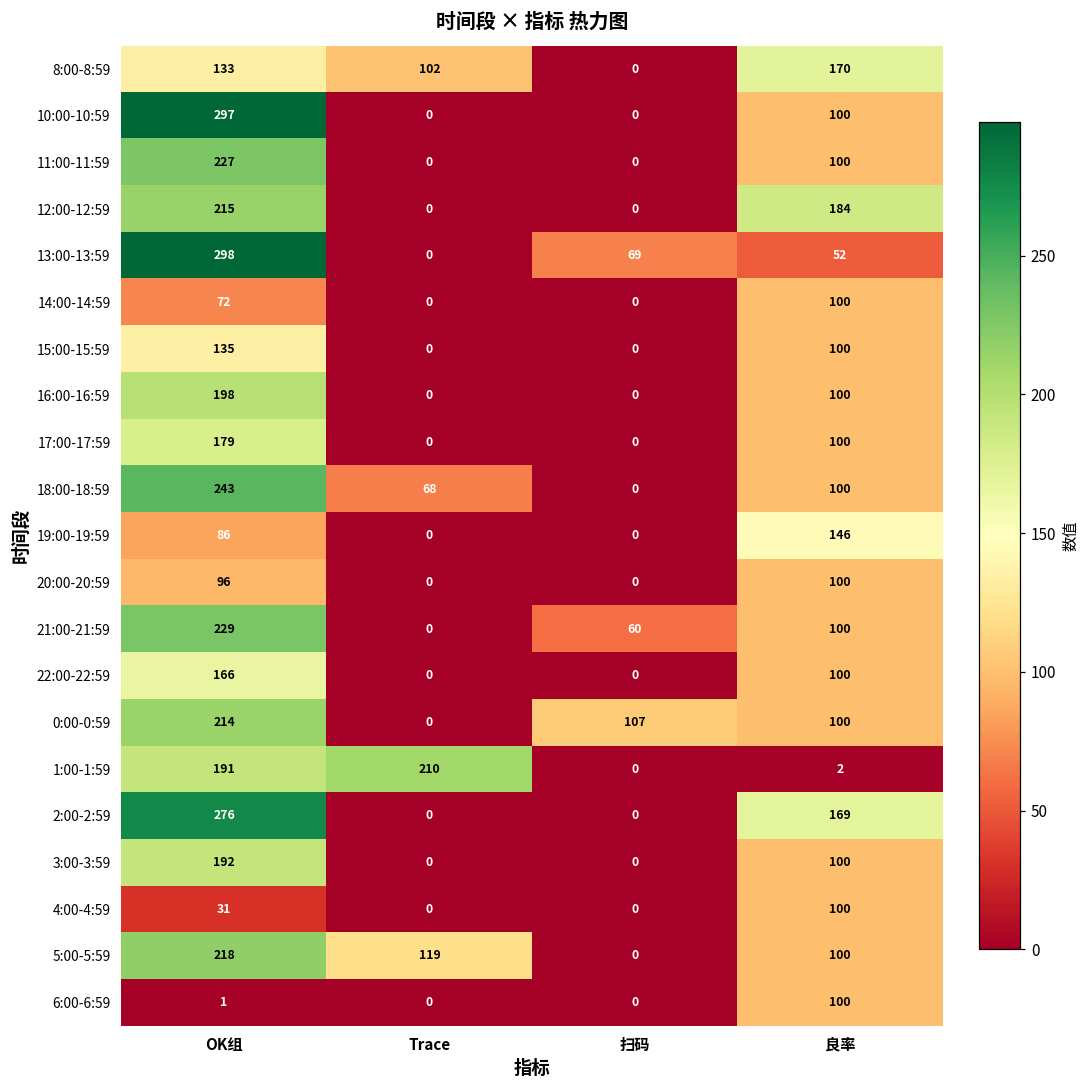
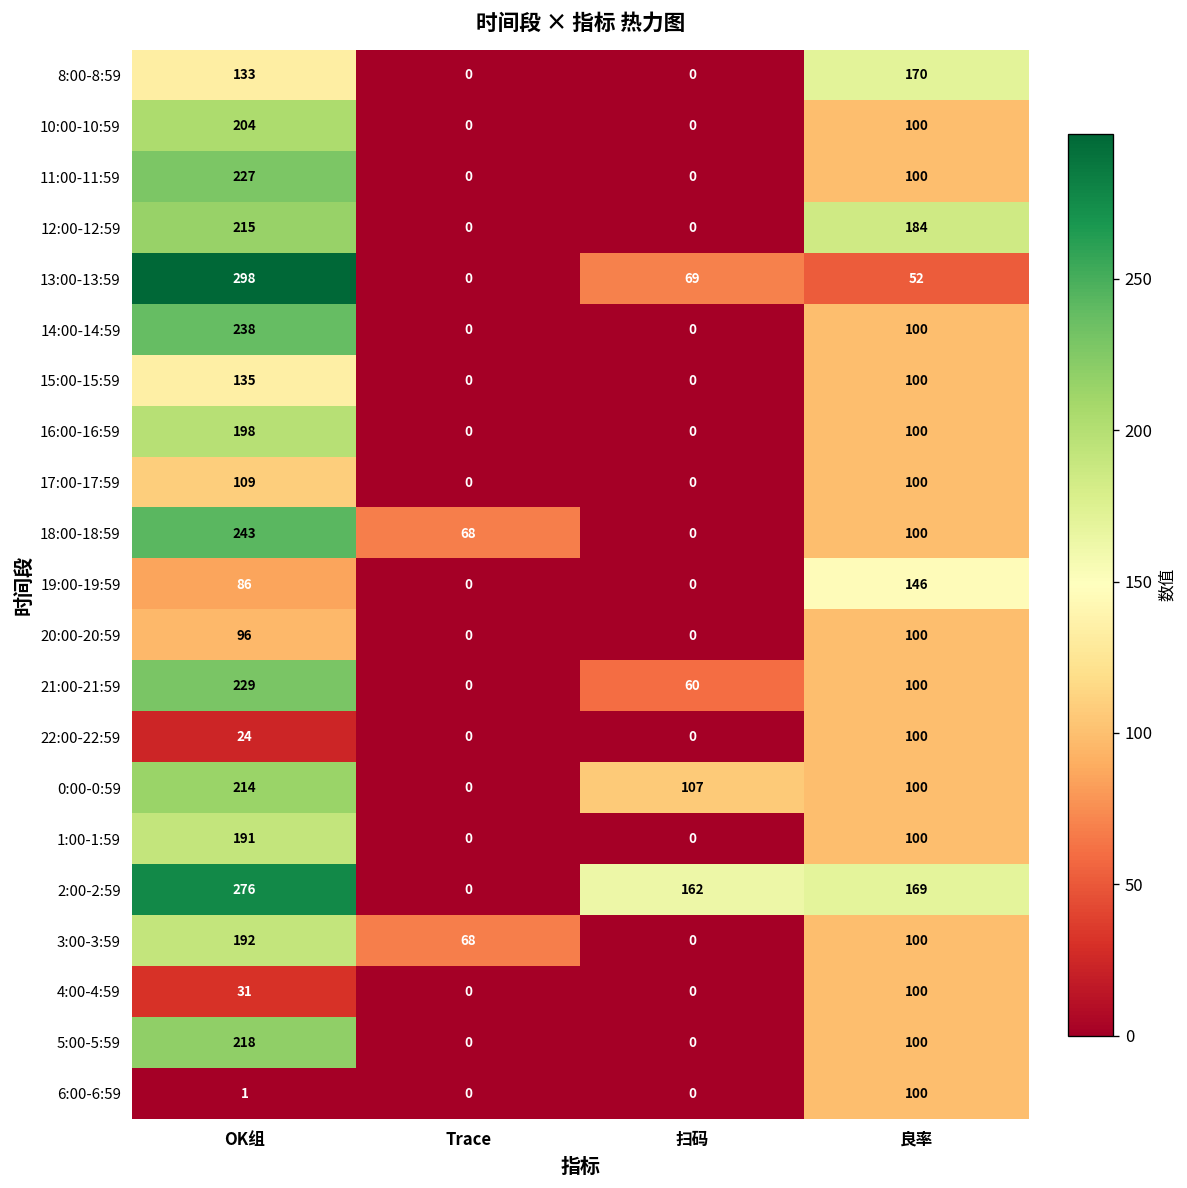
  {
    "8:00-8:59": {
      "OK组": 133,
-     "Trace": 102,
+     "Trace": 0,
      "扫码": 0,
      "良率": 170
    },
    "10:00-10:59": {
-     "OK组": 297,
+     "OK组": 204,
      "Trace": 0,
      "扫码": 0,
      "良率": 100
    },
    "11:00-11:59": {
      "OK组": 227,
      "Trace": 0,
      "扫码": 0,
      "良率": 100
    },
    "12:00-12:59": {
      "OK组": 215,
      "Trace": 0,
      "扫码": 0,
      "良率": 184
    },
    "13:00-13:59": {
      "OK组": 298,
      "Trace": 0,
      "扫码": 69,
      "良率": 52
    },
    "14:00-14:59": {
-     "OK组": 72,
+     "OK组": 238,
      "Trace": 0,
      "扫码": 0,
      "良率": 100
    },
    "15:00-15:59": {
      "OK组": 135,
      "Trace": 0,
      "扫码": 0,
      "良率": 100
    },
    "16:00-16:59": {
      "OK组": 198,
      "Trace": 0,
      "扫码": 0,
      "良率": 100
    },
    "17:00-17:59": {
-     "OK组": 179,
+     "OK组": 109,
      "Trace": 0,
      "扫码": 0,
      "良率": 100
    },
    "18:00-18:59": {
      "OK组": 243,
      "Trace": 68,
      "扫码": 0,
      "良率": 100
    },
    "19:00-19:59": {
      "OK组": 86,
      "Trace": 0,
      "扫码": 0,
      "良率": 146
    },
    "20:00-20:59": {
      "OK组": 96,
      "Trace": 0,
      "扫码": 0,
      "良率": 100
    },
    "21:00-21:59": {
      "OK组": 229,
      "Trace": 0,
      "扫码": 60,
      "良率": 100
    },
    "22:00-22:59": {
-     "OK组": 166,
+     "OK组": 24,
      "Trace": 0,
      "扫码": 0,
      "良率": 100
    },
    "0:00-0:59": {
      "OK组": 214,
      "Trace": 0,
      "扫码": 107,
      "良率": 100
    },
    "1:00-1:59": {
      "OK组": 191,
-     "Trace": 210,
+     "Trace": 0,
      "扫码": 0,
-     "良率": 2
+     "良率": 100
    },
    "2:00-2:59": {
      "OK组": 276,
      "Trace": 0,
-     "扫码": 0,
+     "扫码": 162,
      "良率": 169
    },
    "3:00-3:59": {
      "OK组": 192,
-     "Trace": 0,
+     "Trace": 68,
      "扫码": 0,
      "良率": 100
    },
    "4:00-4:59": {
      "OK组": 31,
      "Trace": 0,
      "扫码": 0,
      "良率": 100
    },
    "5:00-5:59": {
      "OK组": 218,
-     "Trace": 119,
+     "Trace": 0,
      "扫码": 0,
      "良率": 100
    },
    "6:00-6:59": {
      "OK组": 1,
      "Trace": 0,
      "扫码": 0,
      "良率": 100
    }
  }
